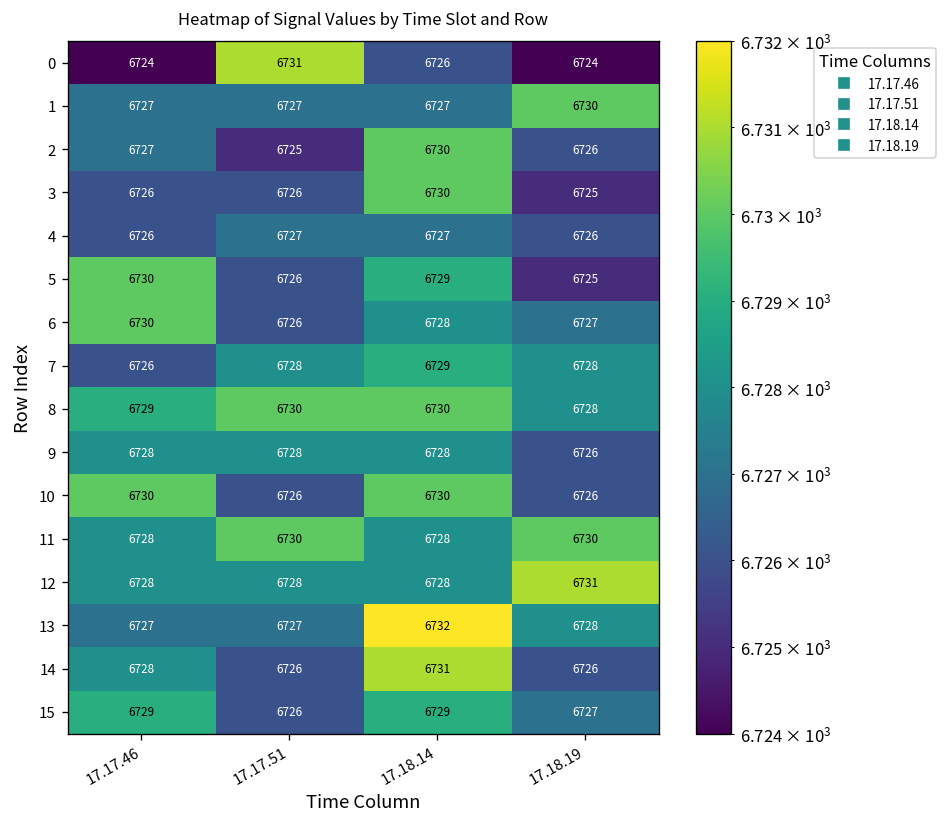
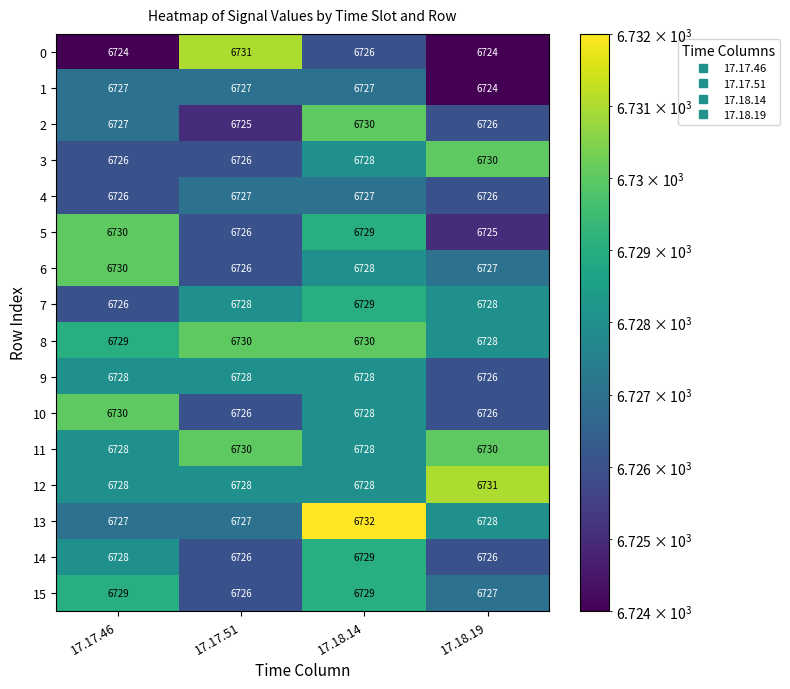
  {
    "0": {
      "17.17.46": 6724,
      "17.17.51": 6731,
      "17.18.14": 6726,
      "17.18.19": 6724
    },
    "1": {
      "17.17.46": 6727,
      "17.17.51": 6727,
      "17.18.14": 6727,
-     "17.18.19": 6730
+     "17.18.19": 6724
    },
    "2": {
      "17.17.46": 6727,
      "17.17.51": 6725,
      "17.18.14": 6730,
      "17.18.19": 6726
    },
    "3": {
      "17.17.46": 6726,
      "17.17.51": 6726,
-     "17.18.14": 6730,
-     "17.18.19": 6725
+     "17.18.14": 6728,
+     "17.18.19": 6730
    },
    "4": {
      "17.17.46": 6726,
      "17.17.51": 6727,
      "17.18.14": 6727,
      "17.18.19": 6726
    },
    "5": {
      "17.17.46": 6730,
      "17.17.51": 6726,
      "17.18.14": 6729,
      "17.18.19": 6725
    },
    "6": {
      "17.17.46": 6730,
      "17.17.51": 6726,
      "17.18.14": 6728,
      "17.18.19": 6727
    },
    "7": {
      "17.17.46": 6726,
      "17.17.51": 6728,
      "17.18.14": 6729,
      "17.18.19": 6728
    },
    "8": {
      "17.17.46": 6729,
      "17.17.51": 6730,
      "17.18.14": 6730,
      "17.18.19": 6728
    },
    "9": {
      "17.17.46": 6728,
      "17.17.51": 6728,
      "17.18.14": 6728,
      "17.18.19": 6726
    },
    "10": {
      "17.17.46": 6730,
      "17.17.51": 6726,
-     "17.18.14": 6730,
+     "17.18.14": 6728,
      "17.18.19": 6726
    },
    "11": {
      "17.17.46": 6728,
      "17.17.51": 6730,
      "17.18.14": 6728,
      "17.18.19": 6730
    },
    "12": {
      "17.17.46": 6728,
      "17.17.51": 6728,
      "17.18.14": 6728,
      "17.18.19": 6731
    },
    "13": {
      "17.17.46": 6727,
      "17.17.51": 6727,
      "17.18.14": 6732,
      "17.18.19": 6728
    },
    "14": {
      "17.17.46": 6728,
      "17.17.51": 6726,
-     "17.18.14": 6731,
+     "17.18.14": 6729,
      "17.18.19": 6726
    },
    "15": {
      "17.17.46": 6729,
      "17.17.51": 6726,
      "17.18.14": 6729,
      "17.18.19": 6727
    }
  }
